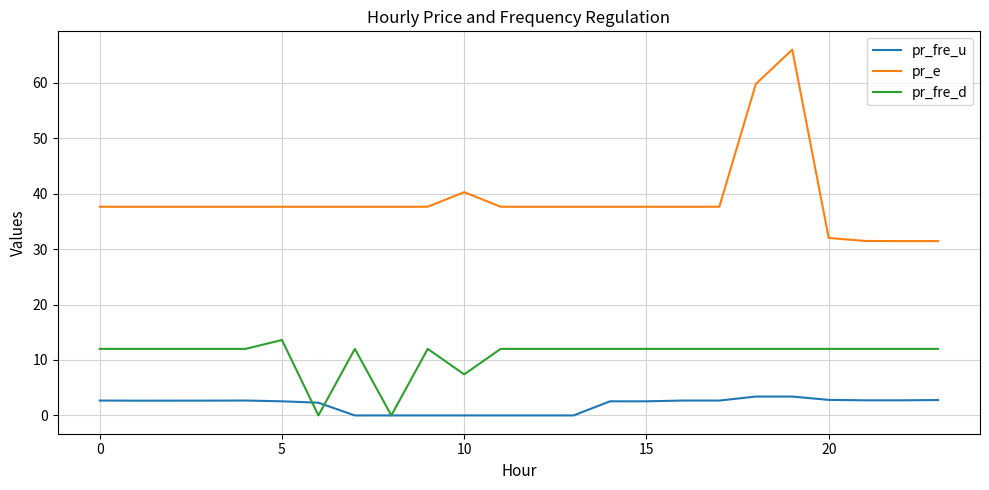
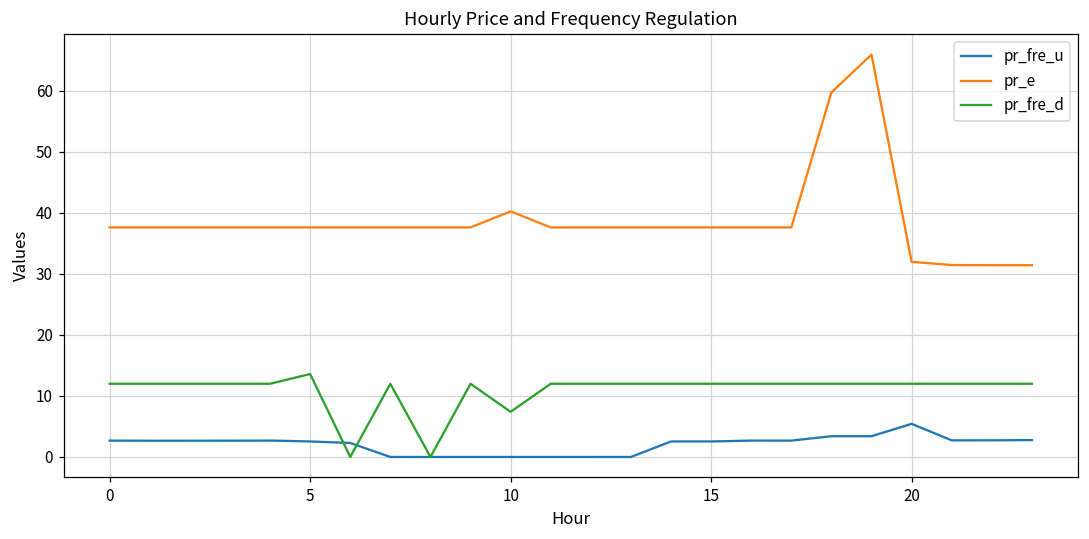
  {
    "pr_fre_u": {
      "0": 3,
      "5": 3,
      "10": 0,
      "15": 3,
-     "20": 3
+     "20": 5
    },
    "pr_e": {
      "0": 38,
      "5": 38,
      "10": 40,
      "15": 38,
      "20": 32
    },
    "pr_fre_d": {
      "0": 12,
      "5": 14,
      "10": 7,
      "15": 12,
      "20": 12
    }
  }
